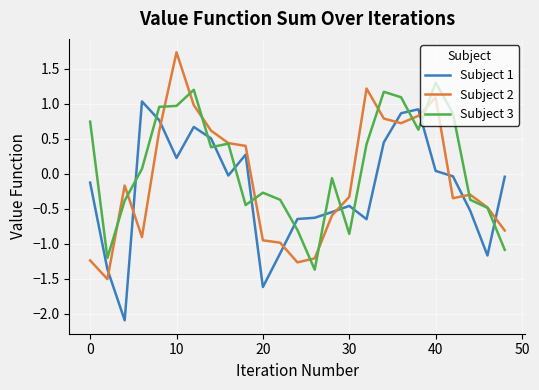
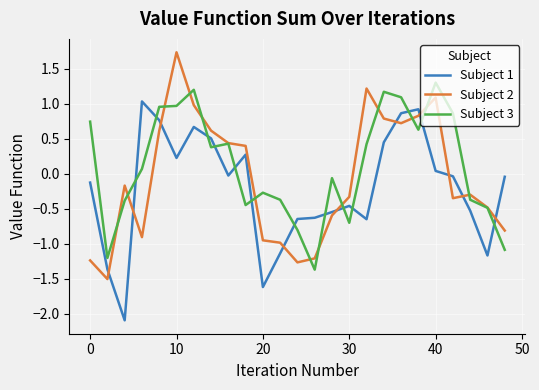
  {
    "Subject 1": {
      "0": -0.1,
      "10": 0.2,
      "20": -1.6,
      "30": -0.5,
      "40": 0.0
    },
    "Subject 2": {
      "0": -1.2,
      "10": 1.7,
      "20": -0.9,
      "30": -0.3
    },
    "Subject 3": {
      "0": 0.7,
      "10": 1.0,
      "20": -0.3,
-     "30": -0.9
+     "30": -0.7
    }
  }
